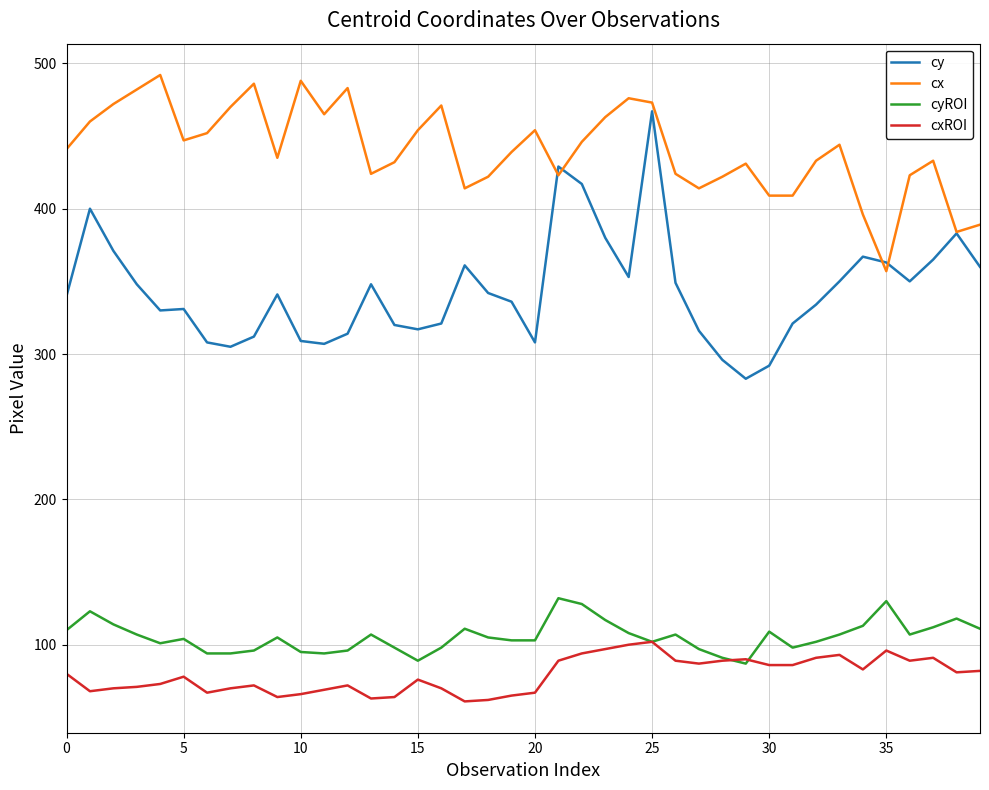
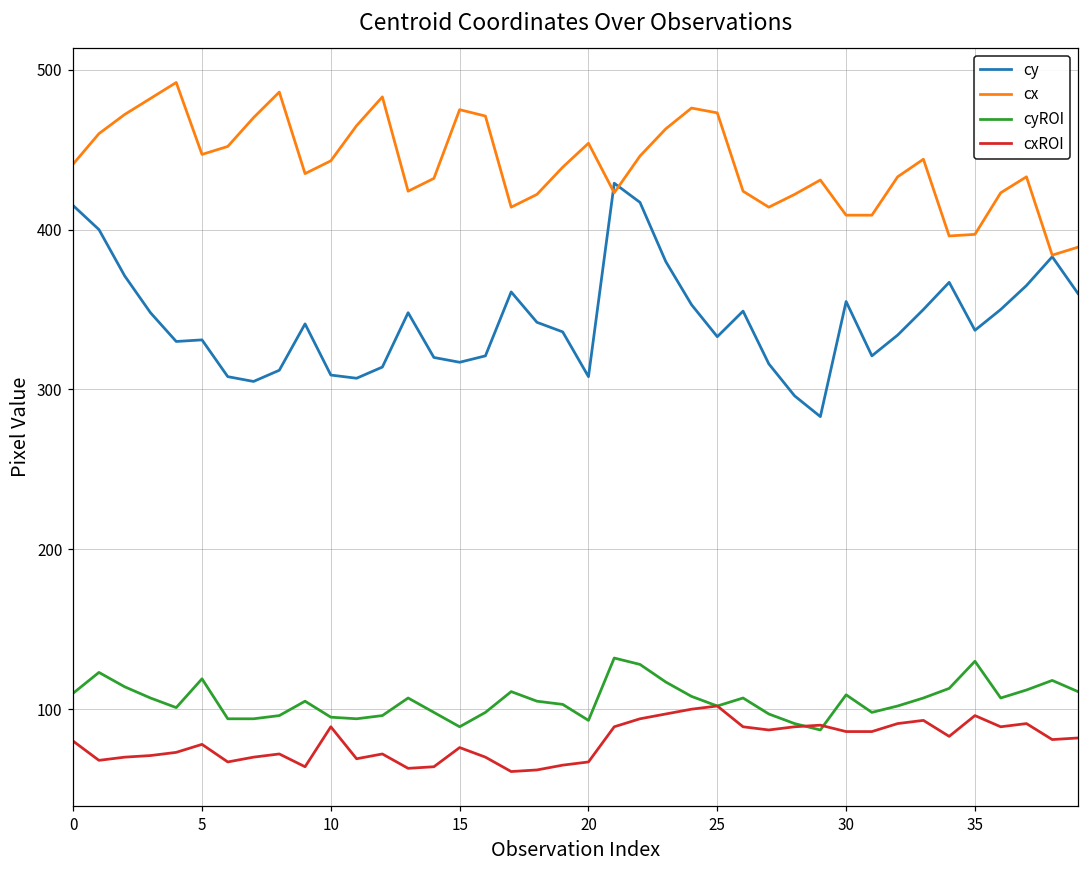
  {
    "cy": {
-     "0": 340,
+     "0": 415,
      "5": 331,
      "10": 309,
      "15": 317,
      "20": 308,
-     "25": 467,
-     "30": 292,
-     "35": 363
+     "25": 333,
+     "30": 355,
+     "35": 337
    },
    "cx": {
      "0": 441,
      "5": 447,
-     "10": 488,
-     "15": 454,
+     "10": 443,
+     "15": 475,
      "20": 454,
      "25": 473,
      "30": 409,
-     "35": 357
+     "35": 397
    },
    "cyROI": {
      "0": 110,
-     "5": 104,
+     "5": 119,
      "10": 95,
      "15": 89,
-     "20": 103,
+     "20": 93,
      "30": 109,
      "35": 130
    },
    "cxROI": {
      "0": 80,
      "5": 78,
-     "10": 66,
+     "10": 89,
      "15": 76,
      "20": 67,
      "30": 86,
      "35": 96
    }
  }
